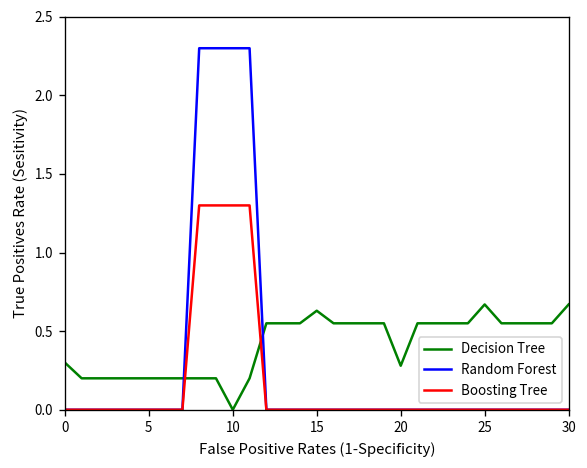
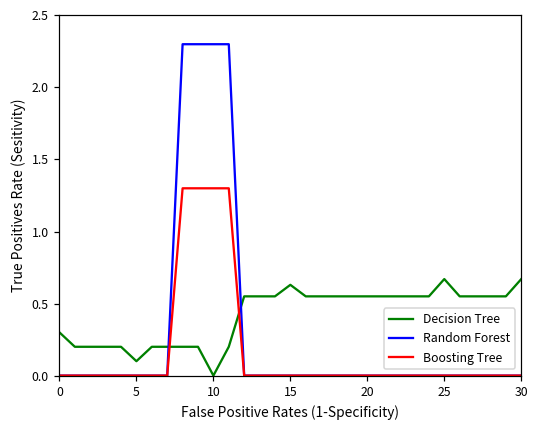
  {
    "Decision Tree": {
      "0": 0.30,
-     "5": 0.2,
+     "5": 0.1,
      "10": 0.00,
      "15": 0.63,
-     "20": 0.28,
+     "20": 0.55,
      "25": 0.67,
      "30": 0.67
    },
    "Random Forest": {
      "10": 2.30
    },
    "Boosting Tree": {
      "10": 1.30
    }
  }
